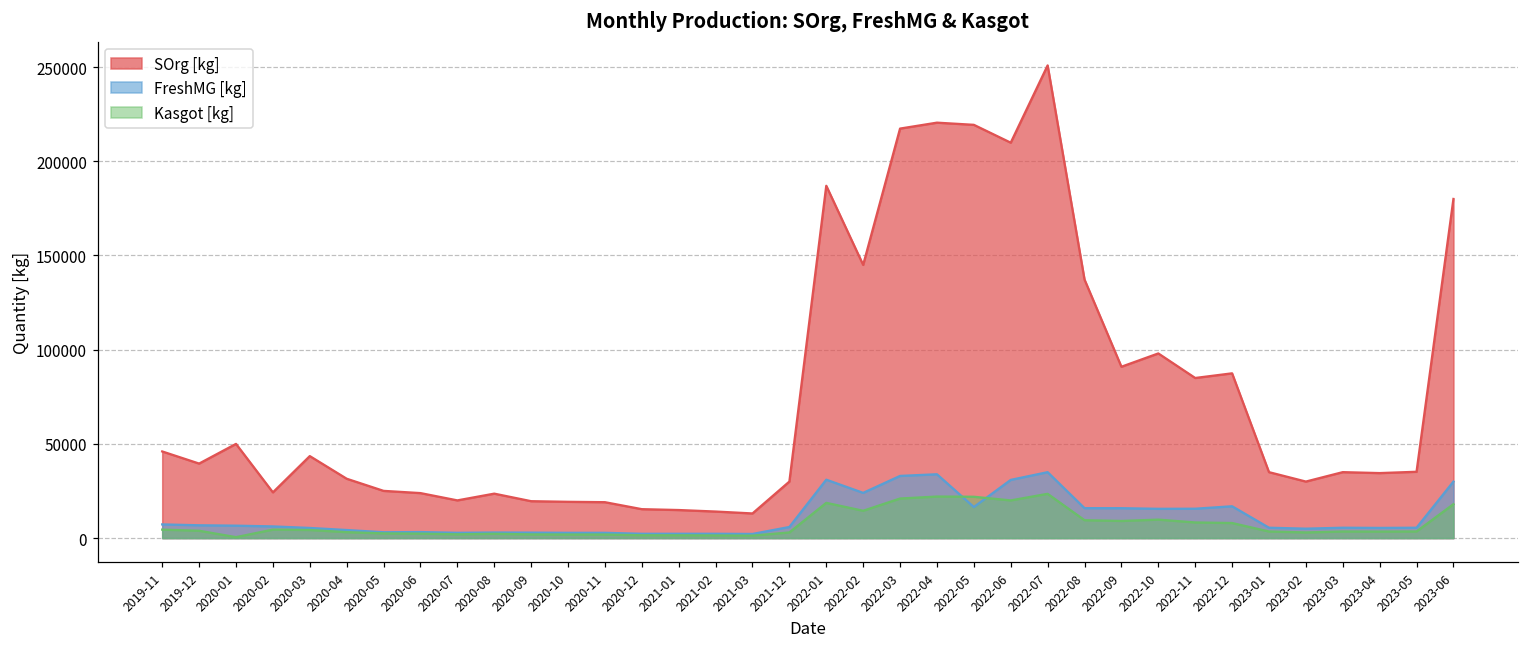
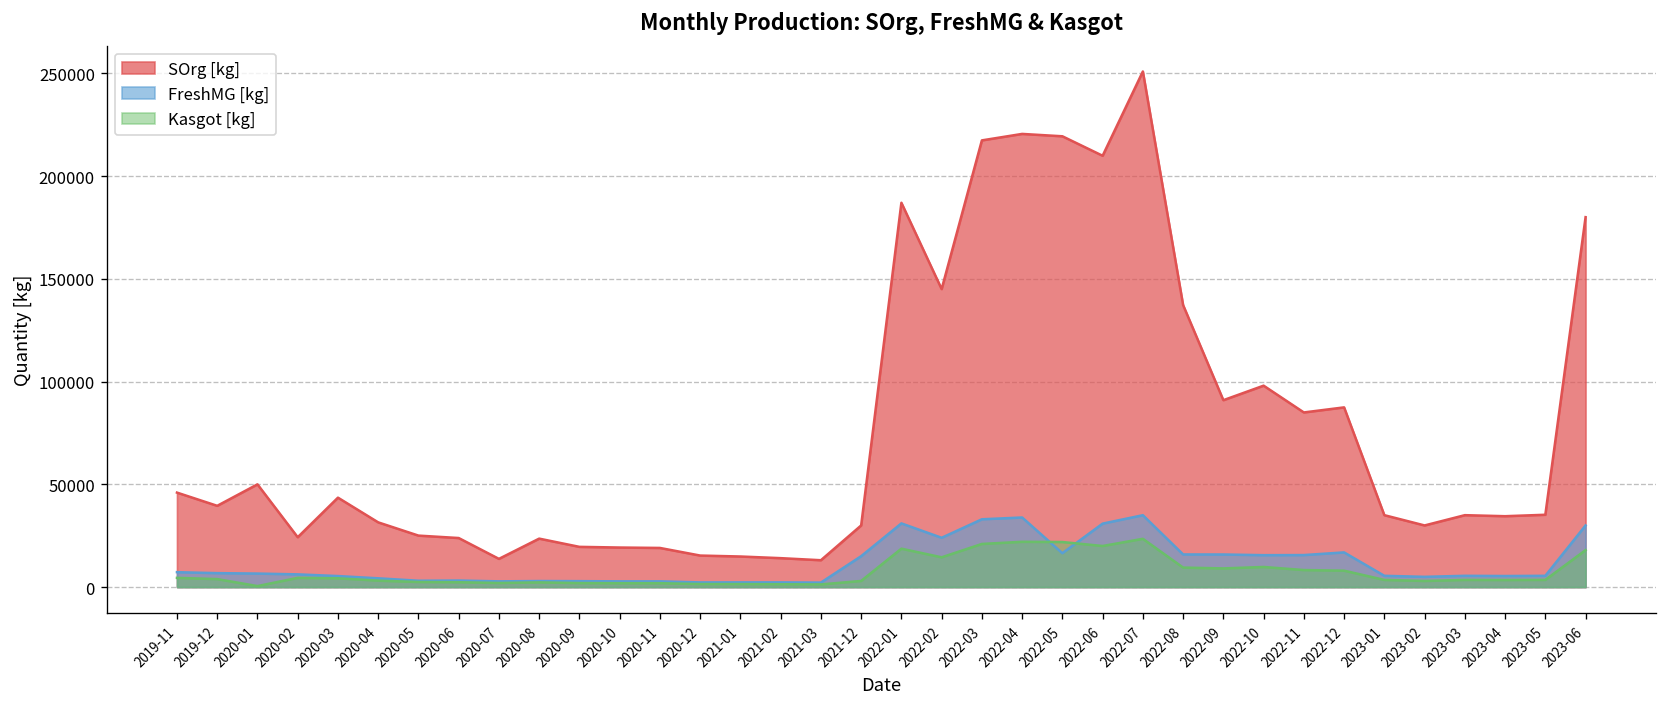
  {
    "SOrg [kg]": {
      "2019-11": 46000,
      "2019-12": 40000,
      "2020-01": 50000,
      "2020-02": 24000,
      "2020-03": 44000,
      "2020-04": 32000,
      "2020-05": 25000,
      "2020-06": 24000,
-     "2020-07": 20000,
+     "2020-07": 14000,
      "2020-08": 24000,
      "2020-09": 20000,
      "2020-10": 19000,
      "2020-11": 19000,
      "2020-12": 15000,
      "2021-01": 15000,
      "2021-02": 14000,
      "2021-03": 13000,
      "2021-12": 30000,
      "2022-01": 187000,
      "2022-02": 145000,
      "2022-03": 217000,
      "2022-04": 221000,
      "2022-05": 219000,
      "2022-06": 210000,
      "2022-07": 251000,
      "2022-08": 137000,
      "2022-09": 91000,
      "2022-10": 98000,
      "2022-11": 85000,
      "2022-12": 87000,
      "2023-01": 35000,
      "2023-02": 30000,
      "2023-03": 35000,
      "2023-04": 35000,
      "2023-05": 35000,
      "2023-06": 180000
    },
    "FreshMG [kg]": {
      "2019-11": 7000,
      "2019-12": 7000,
      "2020-01": 7000,
      "2020-02": 6000,
-     "2021-12": 6000,
+     "2021-12": 15000,
      "2022-01": 31000,
      "2022-02": 24000,
      "2022-03": 33000,
      "2022-04": 34000,
      "2022-05": 16000,
      "2022-06": 31000,
      "2022-07": 35000,
      "2022-08": 16000,
      "2022-09": 16000,
      "2022-10": 16000,
      "2022-11": 16000,
      "2022-12": 17000,
      "2023-01": 6000,
      "2023-02": 5000,
      "2023-03": 6000,
      "2023-04": 5000,
      "2023-05": 6000,
      "2023-06": 30000
    },
    "Kasgot [kg]": {
      "2019-11": 5000,
      "2019-12": 4000,
      "2020-01": 1000,
      "2020-02": 5000,
      "2021-12": 3000,
      "2022-01": 19000,
      "2022-02": 15000,
      "2022-03": 21000,
      "2022-04": 22000,
      "2022-05": 22000,
      "2022-06": 20000,
      "2022-07": 24000,
      "2022-08": 10000,
      "2022-09": 9000,
      "2022-10": 10000,
      "2022-11": 8000,
      "2022-12": 8000,
      "2023-01": 4000,
      "2023-02": 3000,
      "2023-03": 4000,
      "2023-04": 3000,
      "2023-05": 4000,
      "2023-06": 18000
    }
  }
